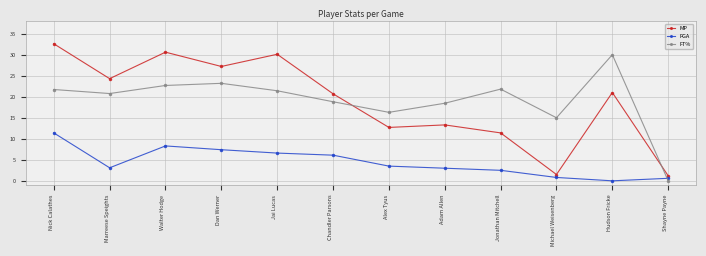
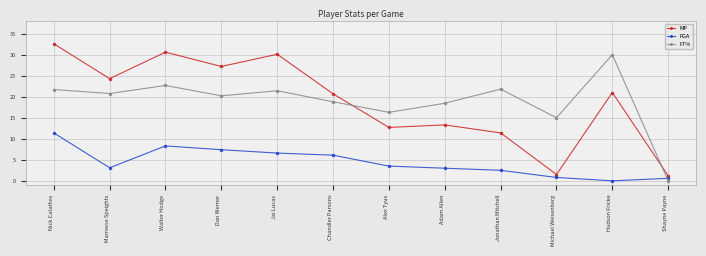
  {
    "MP": {
      "Nick Calathes": 33,
      "Marreese Speights": 24,
      "Walter Hodge": 31,
      "Dan Werner": 27,
      "Jai Lucas": 30,
      "Chandler Parsons": 21,
      "Alex Tyus": 13,
      "Adam Allen": 13,
      "Jonathan Mitchell": 11,
      "Michael Weisenberg": 2,
      "Hudson Fricke": 21
    },
    "FGA": {
      "Nick Calathes": 11,
      "Marreese Speights": 3,
      "Walter Hodge": 8,
      "Dan Werner": 7,
      "Jai Lucas": 7,
      "Chandler Parsons": 6,
      "Alex Tyus": 4,
      "Adam Allen": 3,
      "Jonathan Mitchell": 3,
      "Michael Weisenberg": 1,
      "Hudson Fricke": 0
    },
    "FT%": {
      "Nick Calathes": 22,
      "Marreese Speights": 21,
      "Walter Hodge": 23,
-     "Dan Werner": 23,
+     "Dan Werner": 20,
      "Jai Lucas": 21,
      "Chandler Parsons": 19,
      "Alex Tyus": 16,
      "Adam Allen": 18,
      "Jonathan Mitchell": 22,
      "Michael Weisenberg": 15,
      "Hudson Fricke": 30
    }
  }
